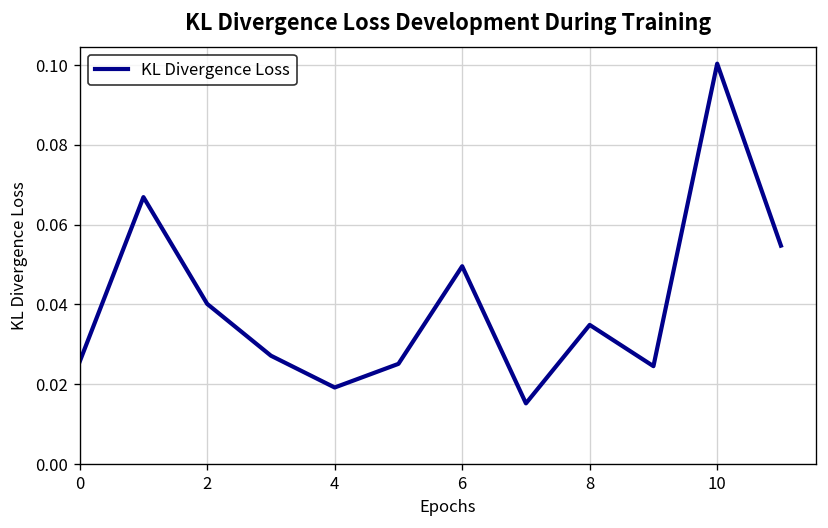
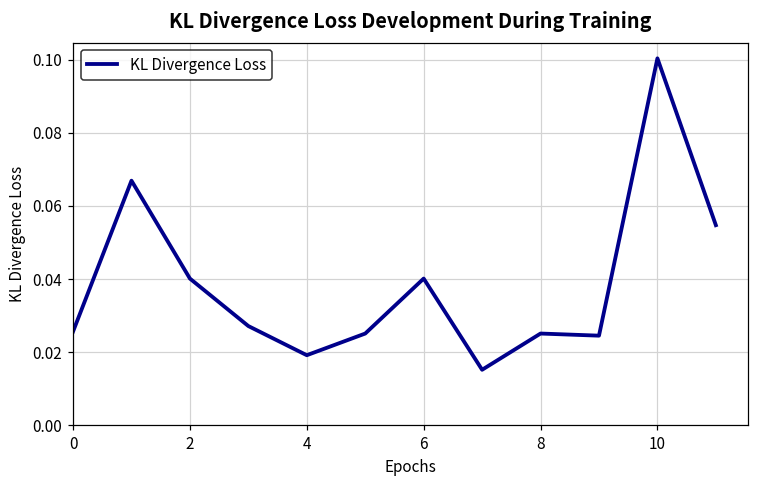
  {
    "0": 0.026,
    "2": 0.040,
    "4": 0.019,
-   "6": 0.050,
-   "8": 0.035,
+   "6": 0.040,
+   "8": 0.025,
    "10": 0.100
  }
